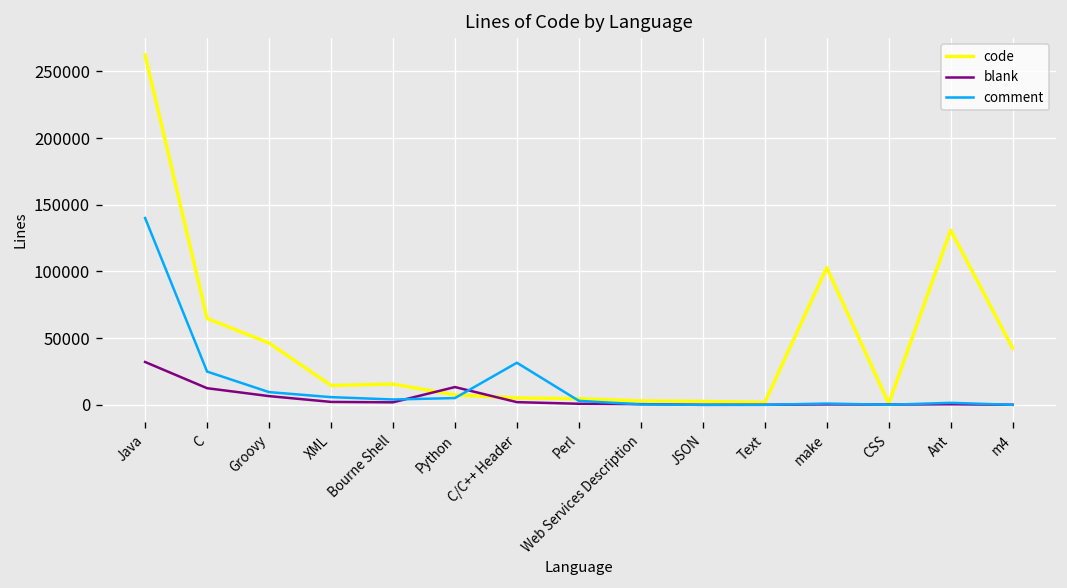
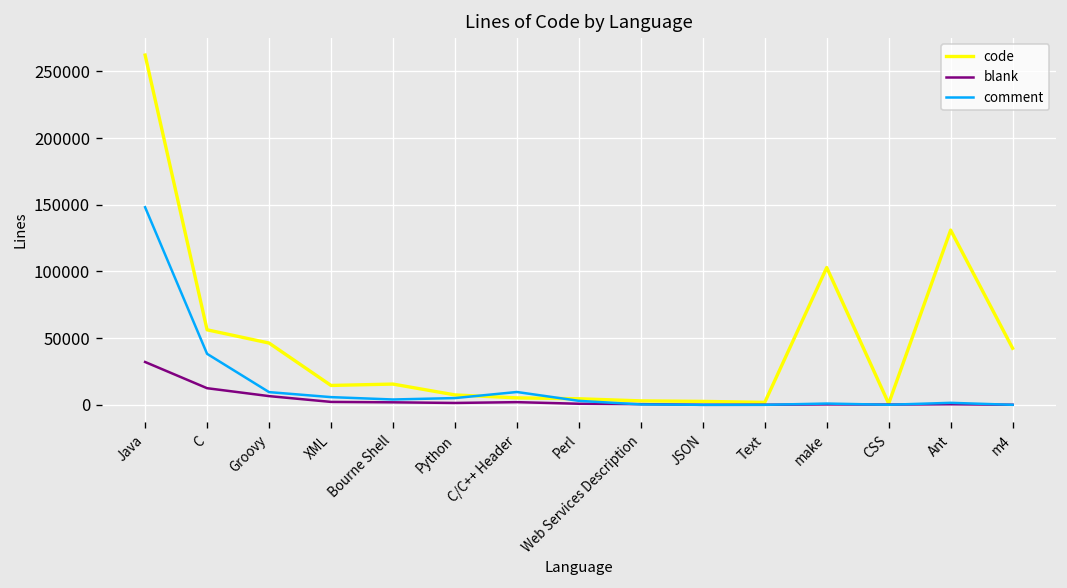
  {
    "code": {
      "Java": 262000,
-     "C": 65000,
+     "C": 56000,
      "Groovy": 46000,
      "XML": 15000,
      "Bourne Shell": 16000,
      "Python": 7000,
      "C/C++ Header": 5000,
      "Web Services Description": 3000,
      "JSON": 3000,
      "make": 103000,
      "Ant": 131000,
      "m4": 42000
    },
    "blank": {
      "Java": 32000,
      "C": 12000,
      "Groovy": 7000,
      "XML": 2000,
-     "Python": 13000,
+     "Python": 1000,
      "C/C++ Header": 2000
    },
    "comment": {
-     "Java": 140000,
-     "C": 25000,
+     "Java": 148000,
+     "C": 38000,
      "Groovy": 10000,
      "XML": 6000,
      "Python": 5000,
-     "C/C++ Header": 32000
+     "C/C++ Header": 10000
    }
  }
